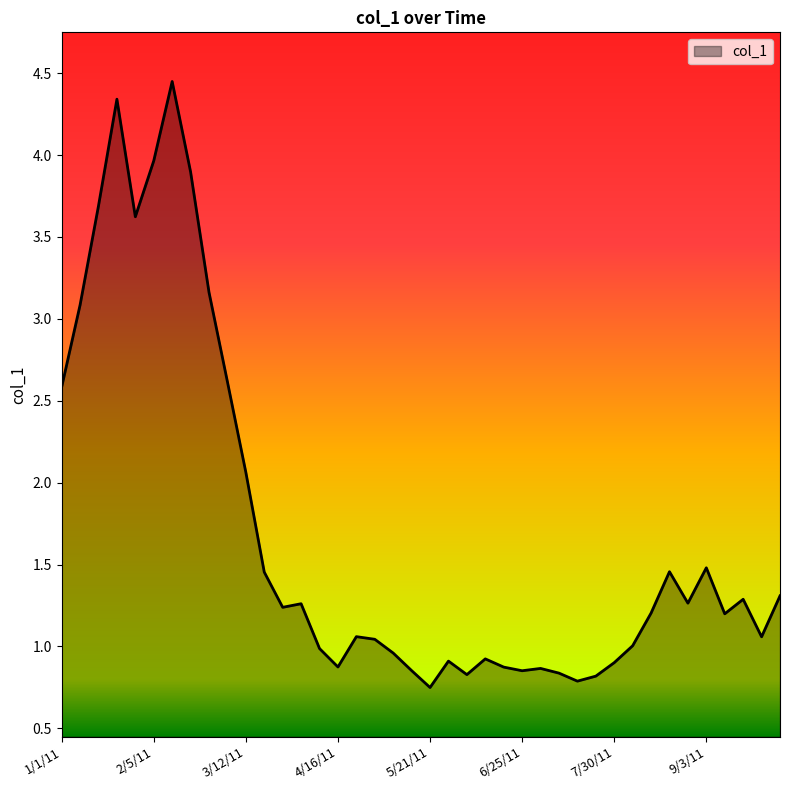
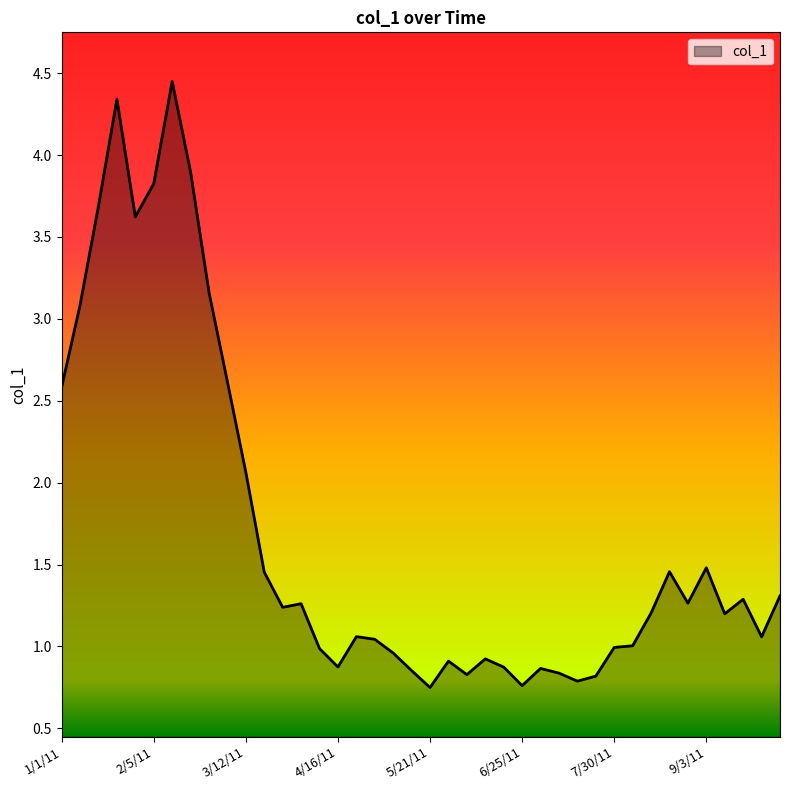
  {
    "1/1/11": 2.58,
-   "2/5/11": 3.96,
+   "2/5/11": 3.82,
    "3/12/11": 2.06,
    "4/16/11": 0.87,
    "5/21/11": 0.75,
-   "6/25/11": 0.85,
-   "7/30/11": 0.90,
+   "6/25/11": 0.76,
+   "7/30/11": 0.99,
    "9/3/11": 1.48
  }
